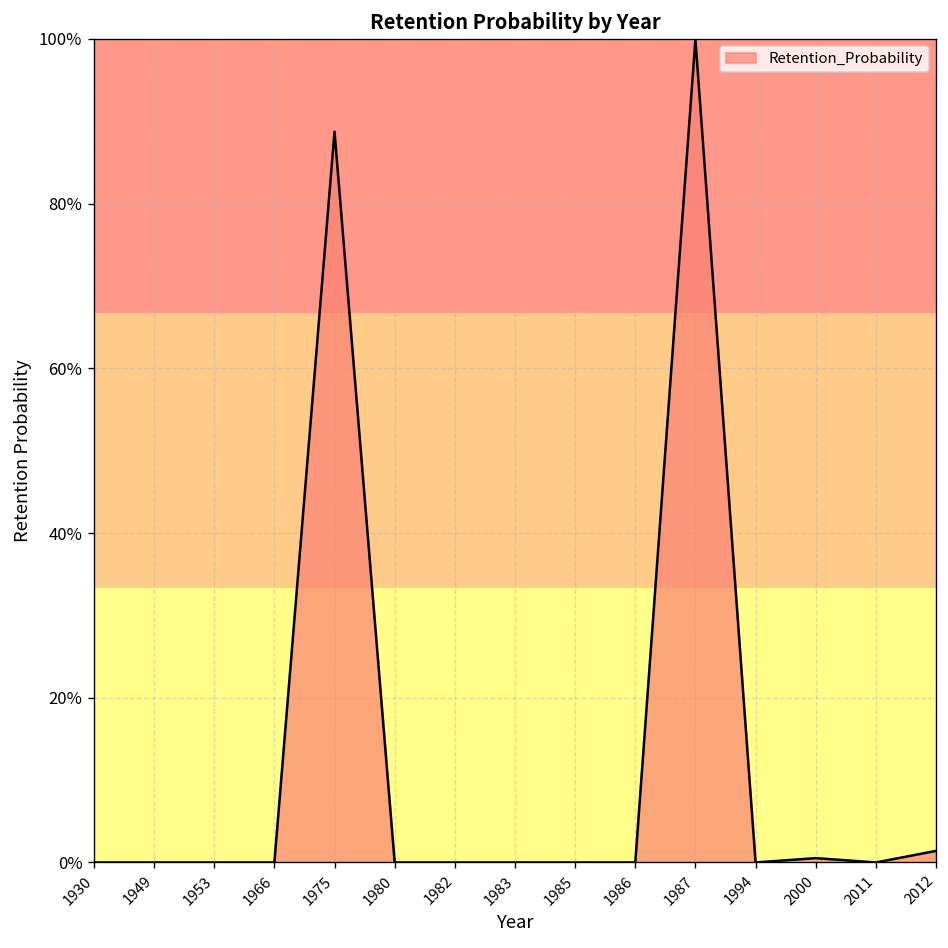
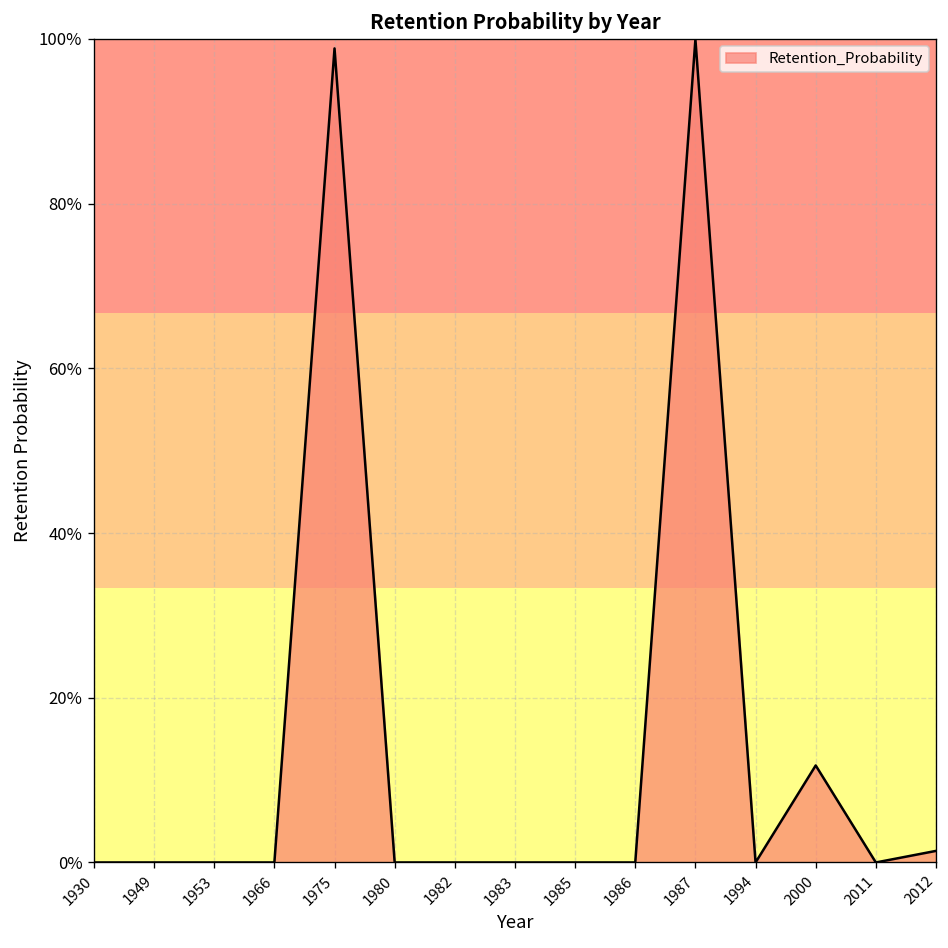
  {
    "1930": "0%",
    "1949": "0%",
    "1953": "0%",
    "1966": "0%",
-   "1975": "89%",
+   "1975": "99%",
    "1980": "0%",
    "1982": "0%",
    "1983": "0%",
    "1985": "0%",
    "1986": "0%",
    "1987": "100%",
    "1994": "0%",
-   "2000": "1%",
+   "2000": "12%",
    "2011": "0%",
    "2012": "1%"
  }
